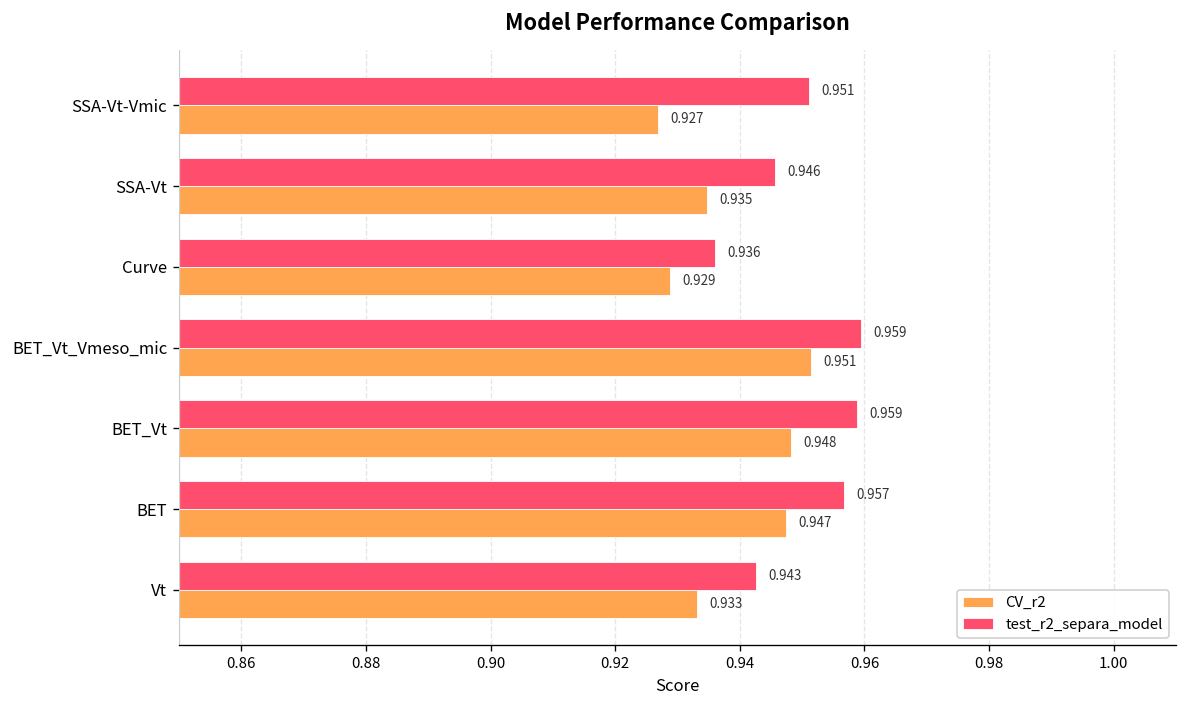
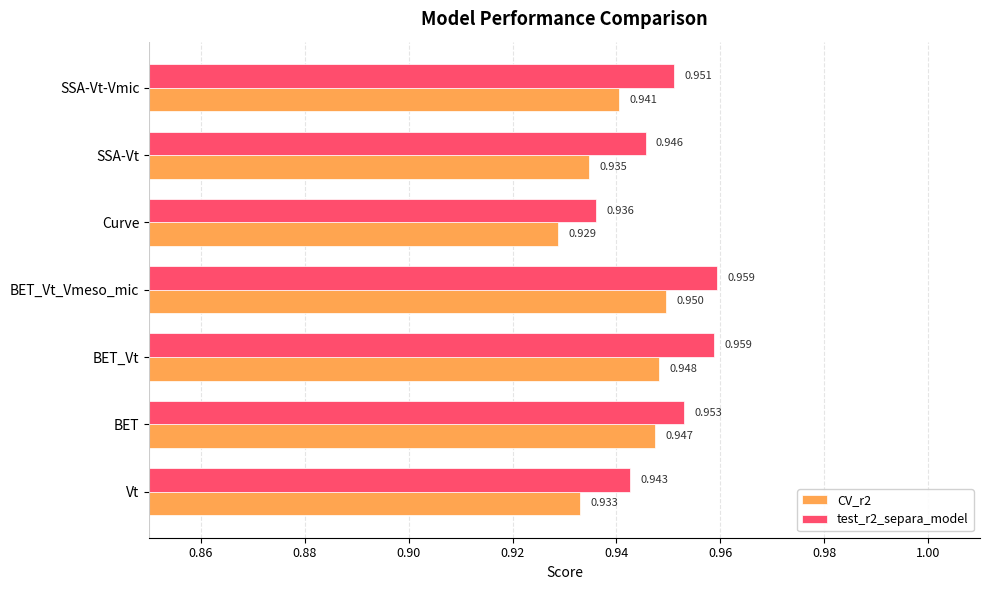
  {
    "CV_r2": {
-     "SSA-Vt-Vmic": 0.927,
+     "SSA-Vt-Vmic": 0.941,
      "SSA-Vt": 0.935,
      "Curve": 0.929,
-     "BET_Vt_Vmeso_mic": 0.951,
+     "BET_Vt_Vmeso_mic": 0.950,
      "BET_Vt": 0.948,
      "BET": 0.947,
      "Vt": 0.933
    },
    "test_r2_separa_model": {
      "SSA-Vt-Vmic": 0.951,
      "SSA-Vt": 0.946,
      "Curve": 0.936,
      "BET_Vt_Vmeso_mic": 0.959,
      "BET_Vt": 0.959,
-     "BET": 0.957,
+     "BET": 0.953,
      "Vt": 0.943
    }
  }
